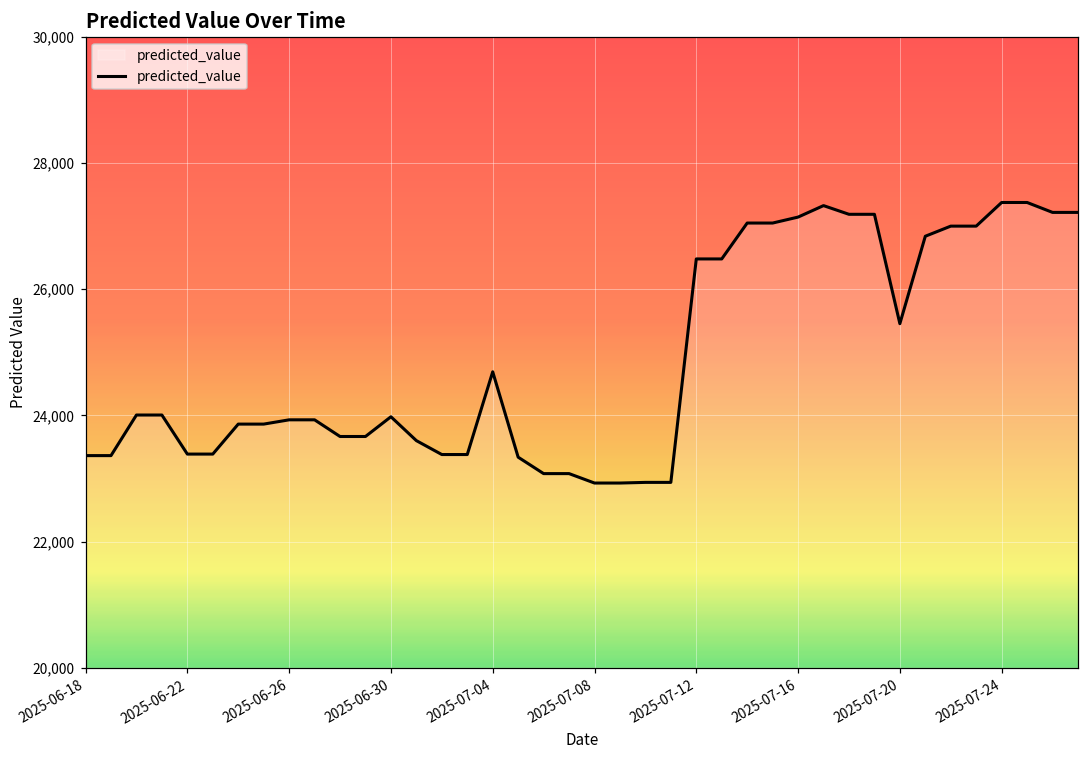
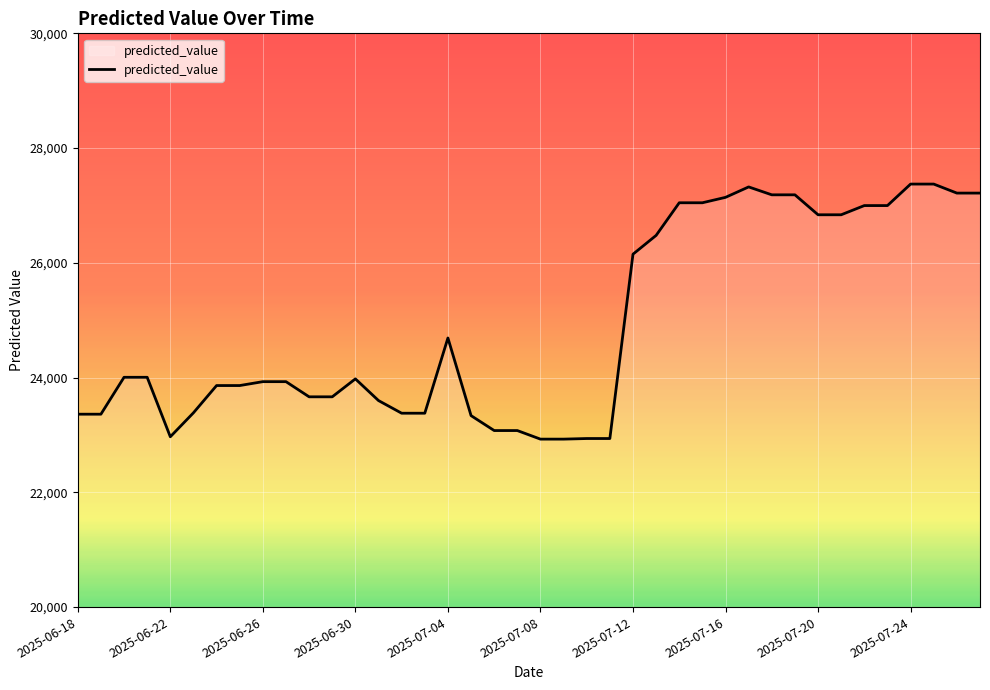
  {
    "2025-06-18": "23,400",
-   "2025-06-22": "23,400",
+   "2025-06-22": "23,000",
    "2025-06-26": "23,900",
    "2025-06-30": "24,000",
    "2025-07-04": "24,700",
    "2025-07-08": "22,900",
-   "2025-07-12": "26,500",
+   "2025-07-12": "26,200",
    "2025-07-16": "27,100",
-   "2025-07-20": "25,500",
+   "2025-07-20": "26,800",
    "2025-07-24": "27,400"
  }
